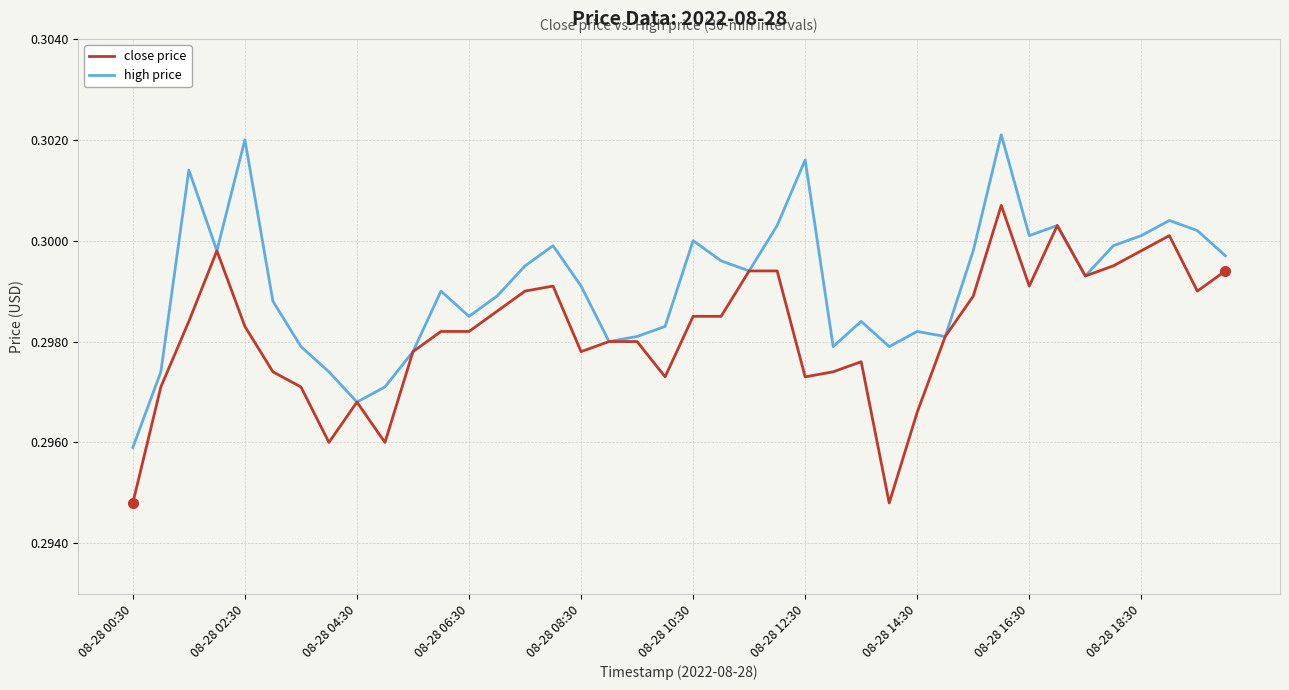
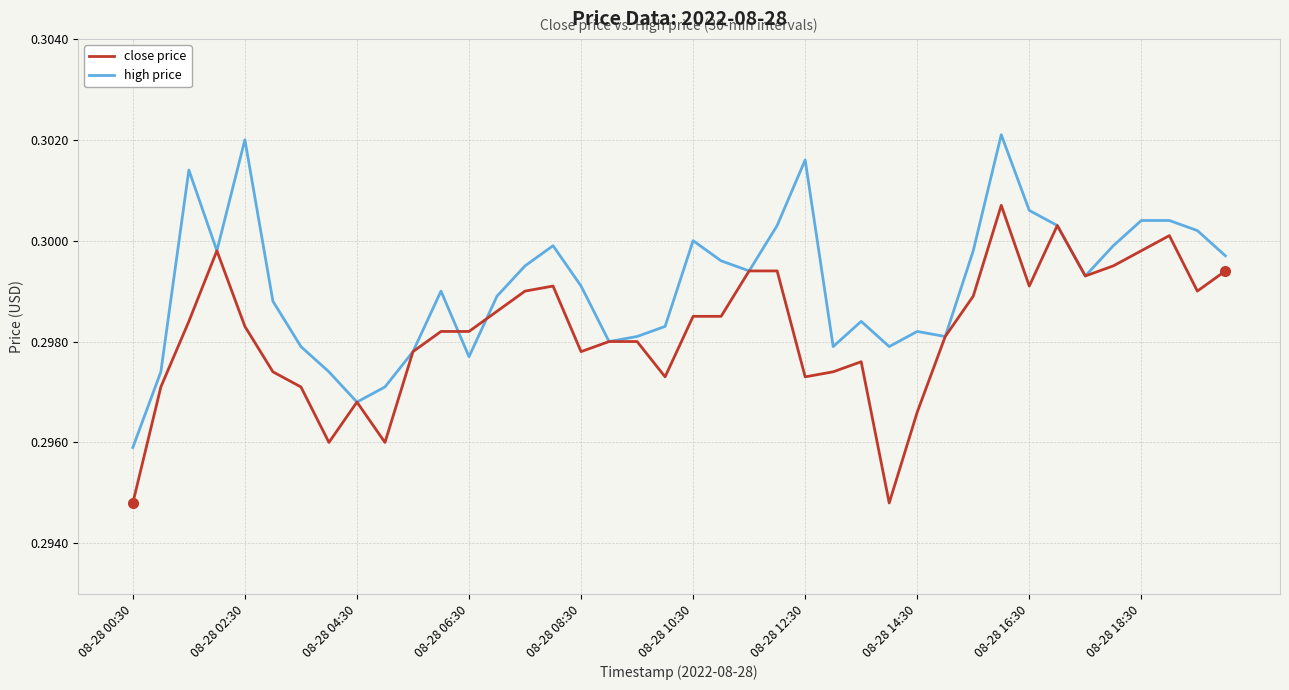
  {
    "high price": {
      "08-28 00:30": 0.2959,
      "08-28 02:30": 0.3020,
-     "08-28 06:30": 0.2985,
+     "08-28 06:30": 0.2977,
      "08-28 08:30": 0.2991,
      "08-28 10:30": 0.3000,
      "08-28 12:30": 0.3016,
      "08-28 14:30": 0.2982,
-     "08-28 16:30": 0.3001,
-     "08-28 18:30": 0.3001
+     "08-28 16:30": 0.3006,
+     "08-28 18:30": 0.3004
    }
  }
